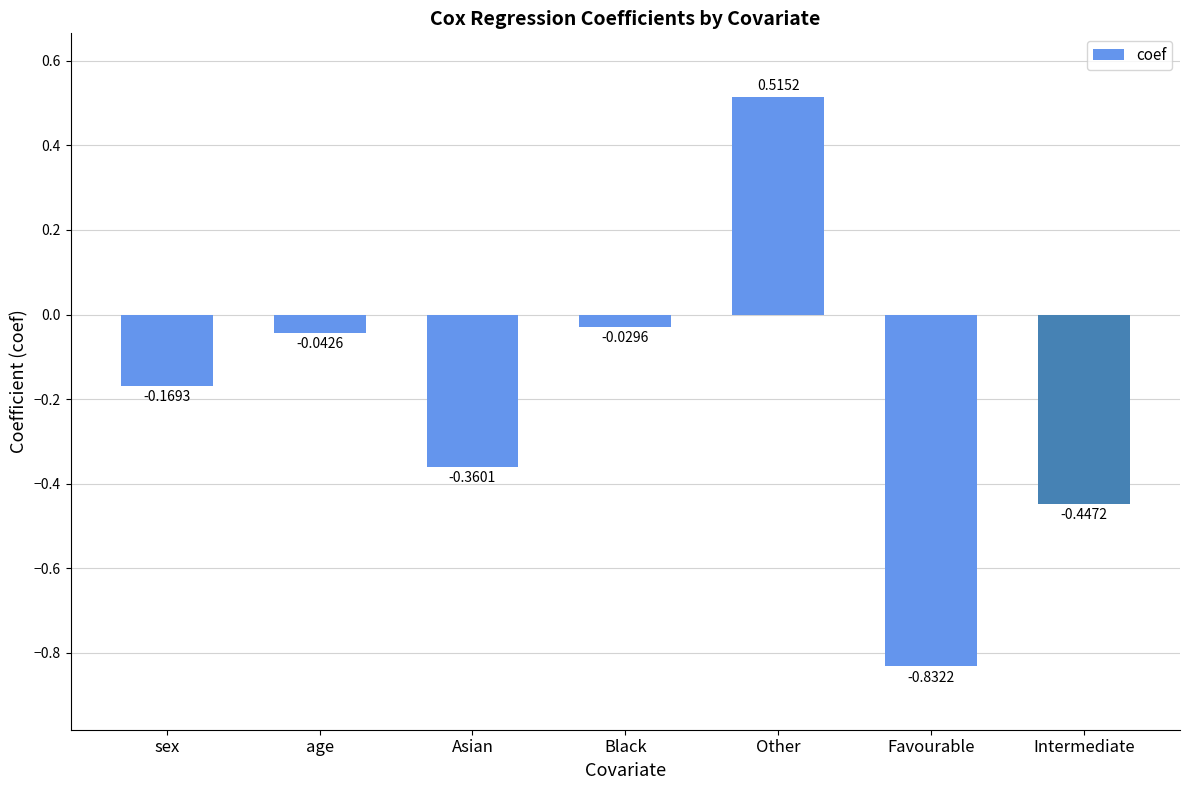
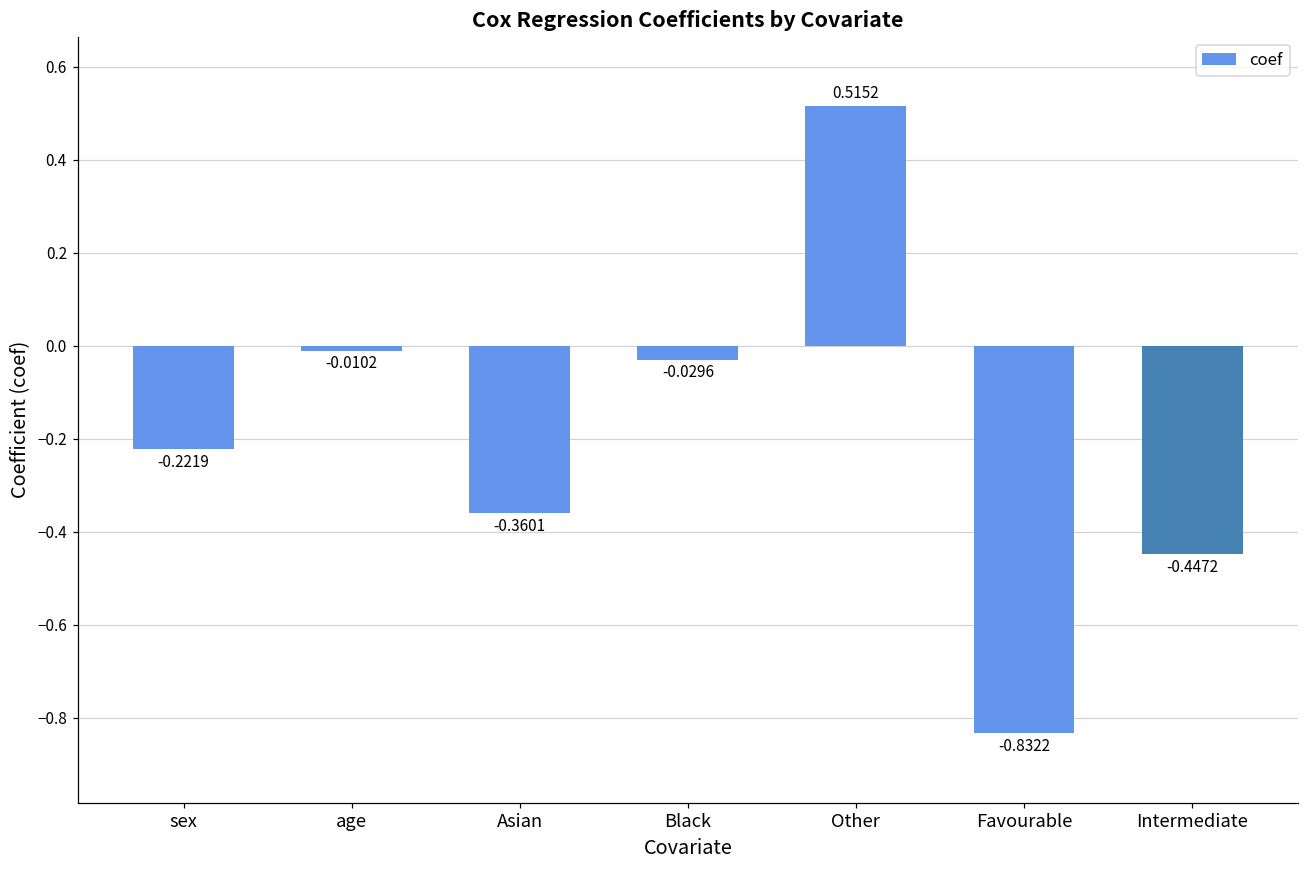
  {
-   "sex": -0.1693,
-   "age": -0.0426,
+   "sex": -0.2219,
+   "age": -0.0102,
    "Asian": -0.3601,
    "Black": -0.0296,
    "Other": 0.5152,
    "Favourable": -0.8322,
    "Intermediate": -0.4472
  }
